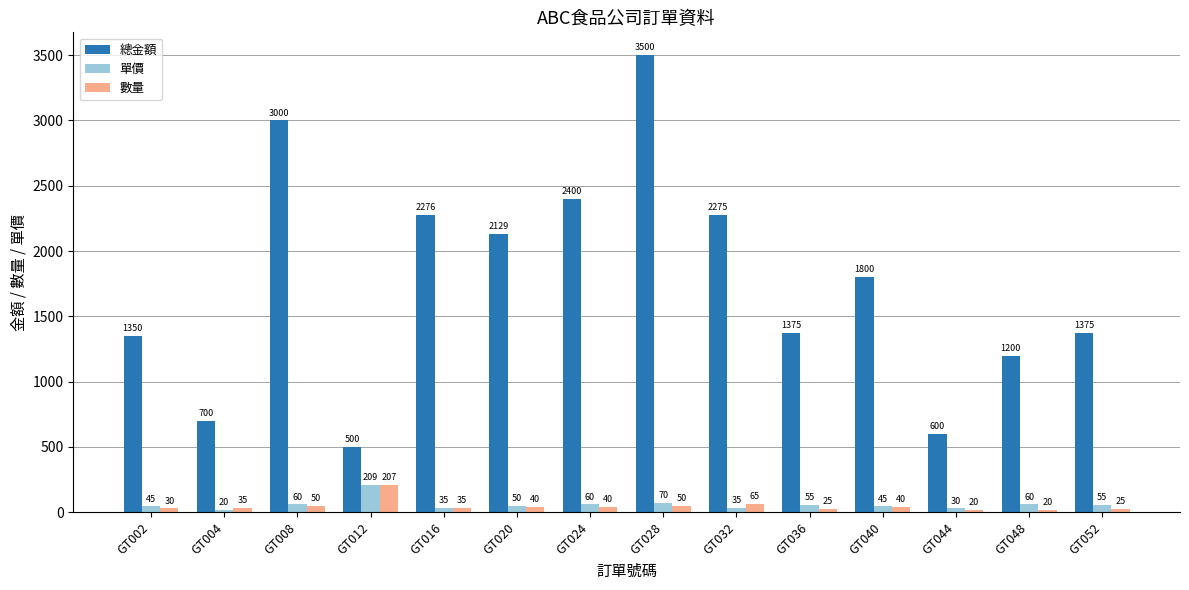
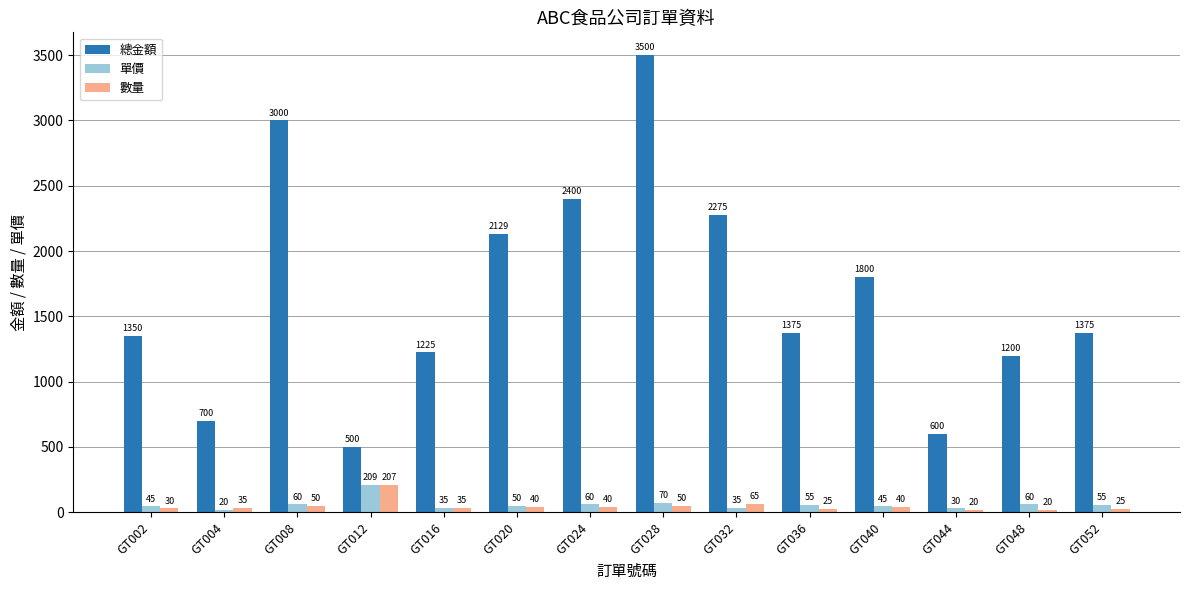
  {
    "總金額": {
      "GT002": 1350,
      "GT004": 700,
      "GT008": 3000,
      "GT012": 500,
-     "GT016": 2276,
+     "GT016": 1225,
      "GT020": 2129,
      "GT024": 2400,
      "GT028": 3500,
      "GT032": 2275,
      "GT036": 1375,
      "GT040": 1800,
      "GT044": 600,
      "GT048": 1200,
      "GT052": 1375
    },
    "單價": {
      "GT002": 45,
      "GT004": 20,
      "GT008": 60,
      "GT012": 209,
      "GT016": 35,
      "GT020": 50,
      "GT024": 60,
      "GT028": 70,
      "GT032": 35,
      "GT036": 55,
      "GT040": 45,
      "GT044": 30,
      "GT048": 60,
      "GT052": 55
    },
    "數量": {
      "GT002": 30,
      "GT004": 35,
      "GT008": 50,
      "GT012": 207,
      "GT016": 35,
      "GT020": 40,
      "GT024": 40,
      "GT028": 50,
      "GT032": 65,
      "GT036": 25,
      "GT040": 40,
      "GT044": 20,
      "GT048": 20,
      "GT052": 25
    }
  }
